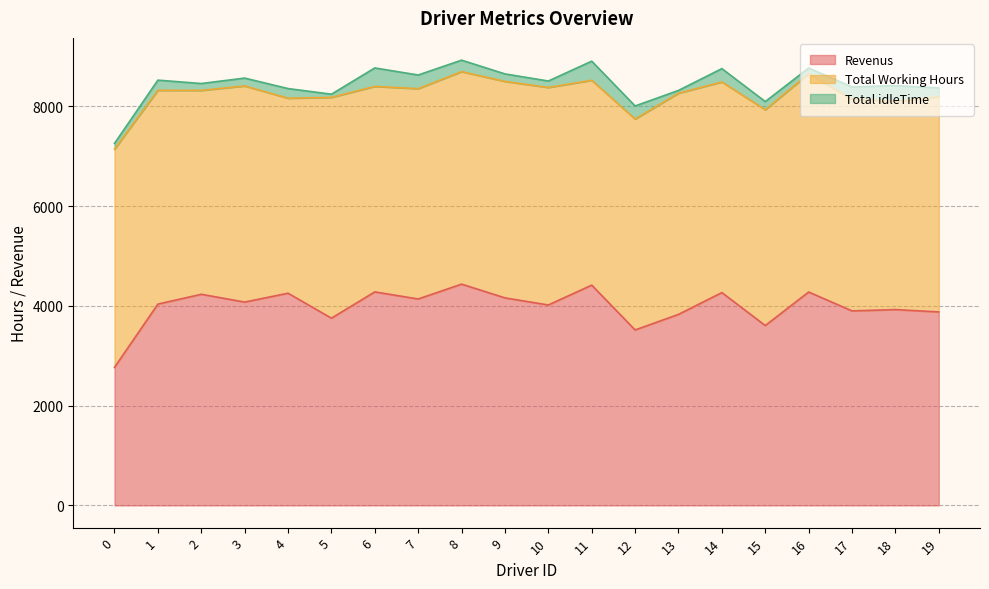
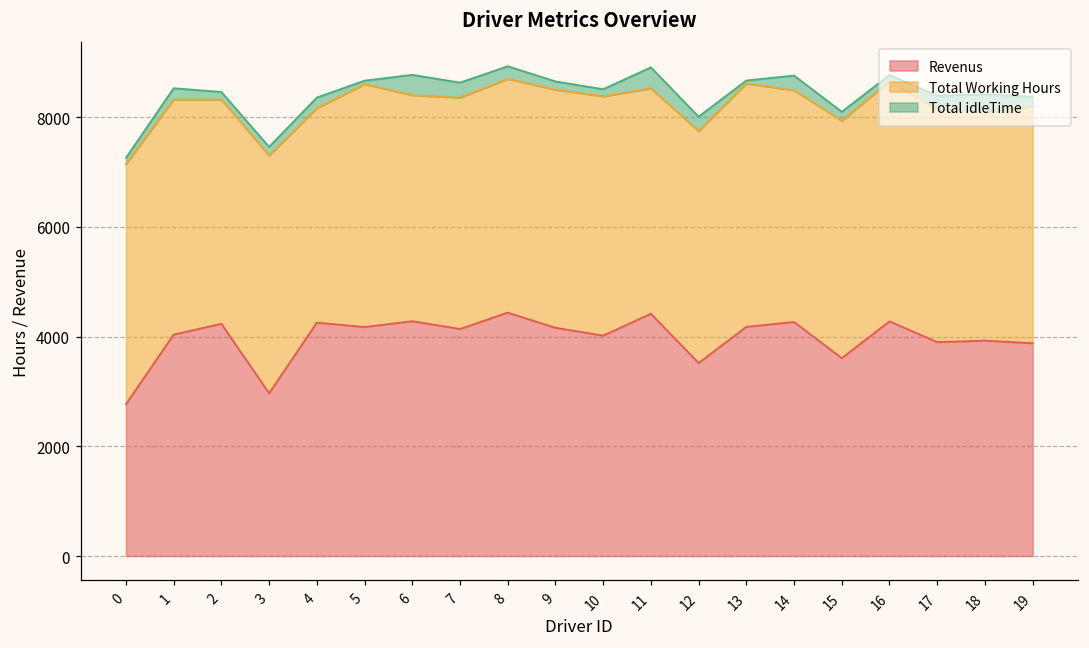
  {
    "Revenus": {
      "0": 2800,
      "1": 4000,
      "2": 4200,
-     "3": 4100,
+     "3": 3000,
      "4": 4300,
-     "5": 3800,
+     "5": 4200,
      "6": 4300,
      "7": 4100,
      "8": 4400,
      "9": 4200,
      "10": 4000,
      "11": 4400,
      "12": 3500,
-     "13": 3800,
+     "13": 4200,
      "14": 4300,
      "15": 3600,
      "16": 4300,
      "17": 3900,
      "18": 3900,
      "19": 3900
    },
    "Total Working Hours": {
      "0": 4400,
      "1": 4300,
      "2": 4100,
      "3": 4300,
      "4": 3900,
      "5": 4400,
      "6": 4100,
      "7": 4200,
      "8": 4300,
      "9": 4300,
      "10": 4400,
      "11": 4100,
      "12": 4200,
      "13": 4400,
      "14": 4200,
      "15": 4300
    },
    "Total idleTime": {
      "0": 100,
      "1": 200,
      "2": 100,
      "3": 200,
      "4": 200,
      "5": 100,
      "6": 400,
      "7": 300,
      "8": 200,
      "9": 200,
      "10": 100,
      "11": 400,
      "12": 300,
      "13": 100,
      "14": 300,
      "15": 200
    }
  }
